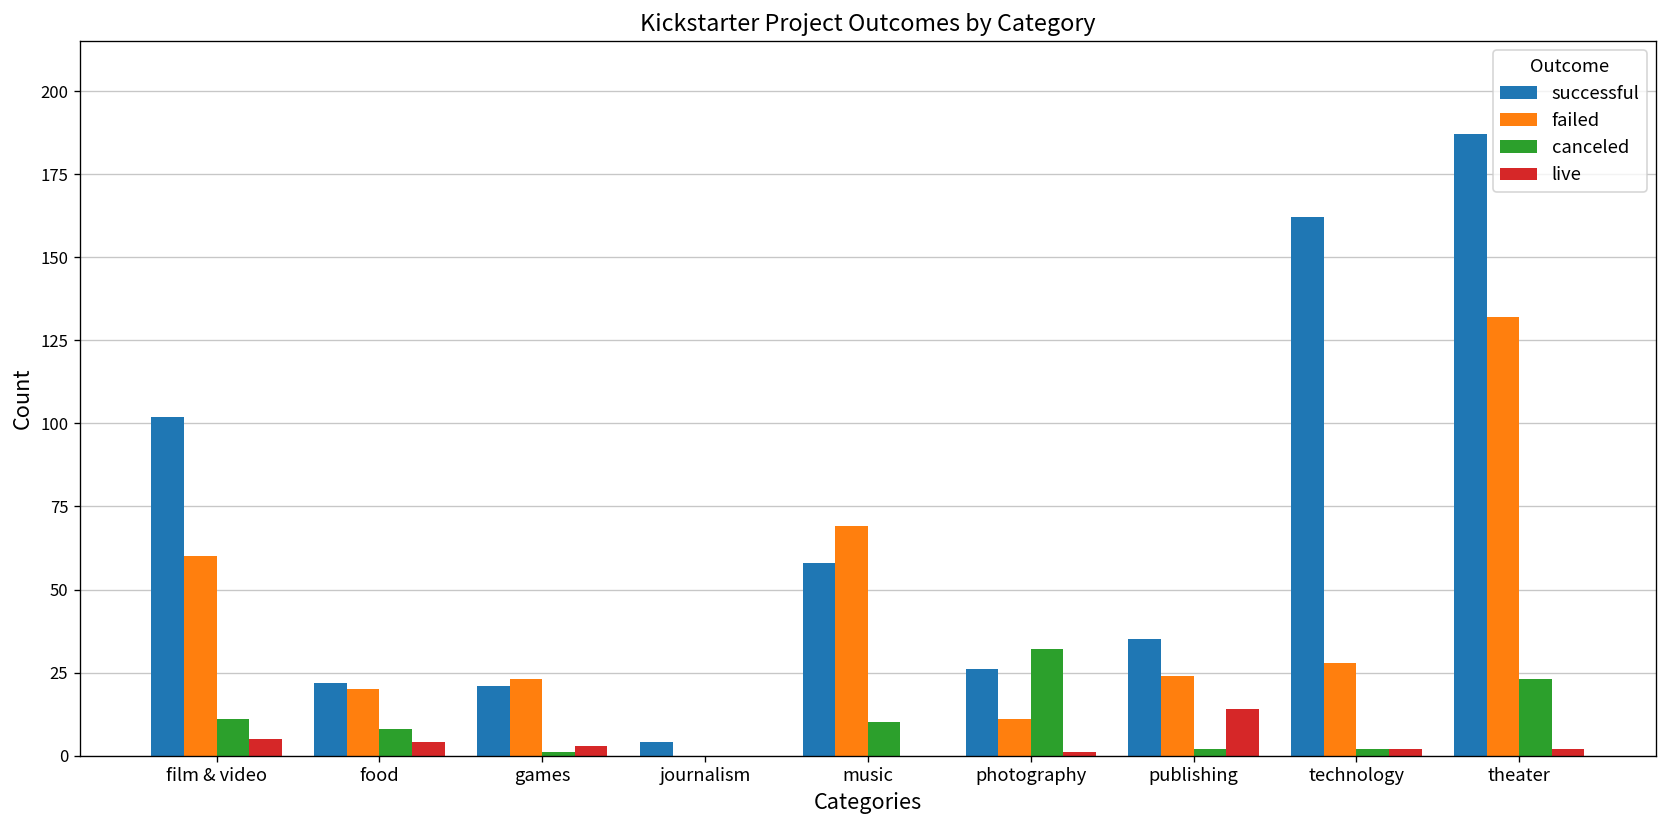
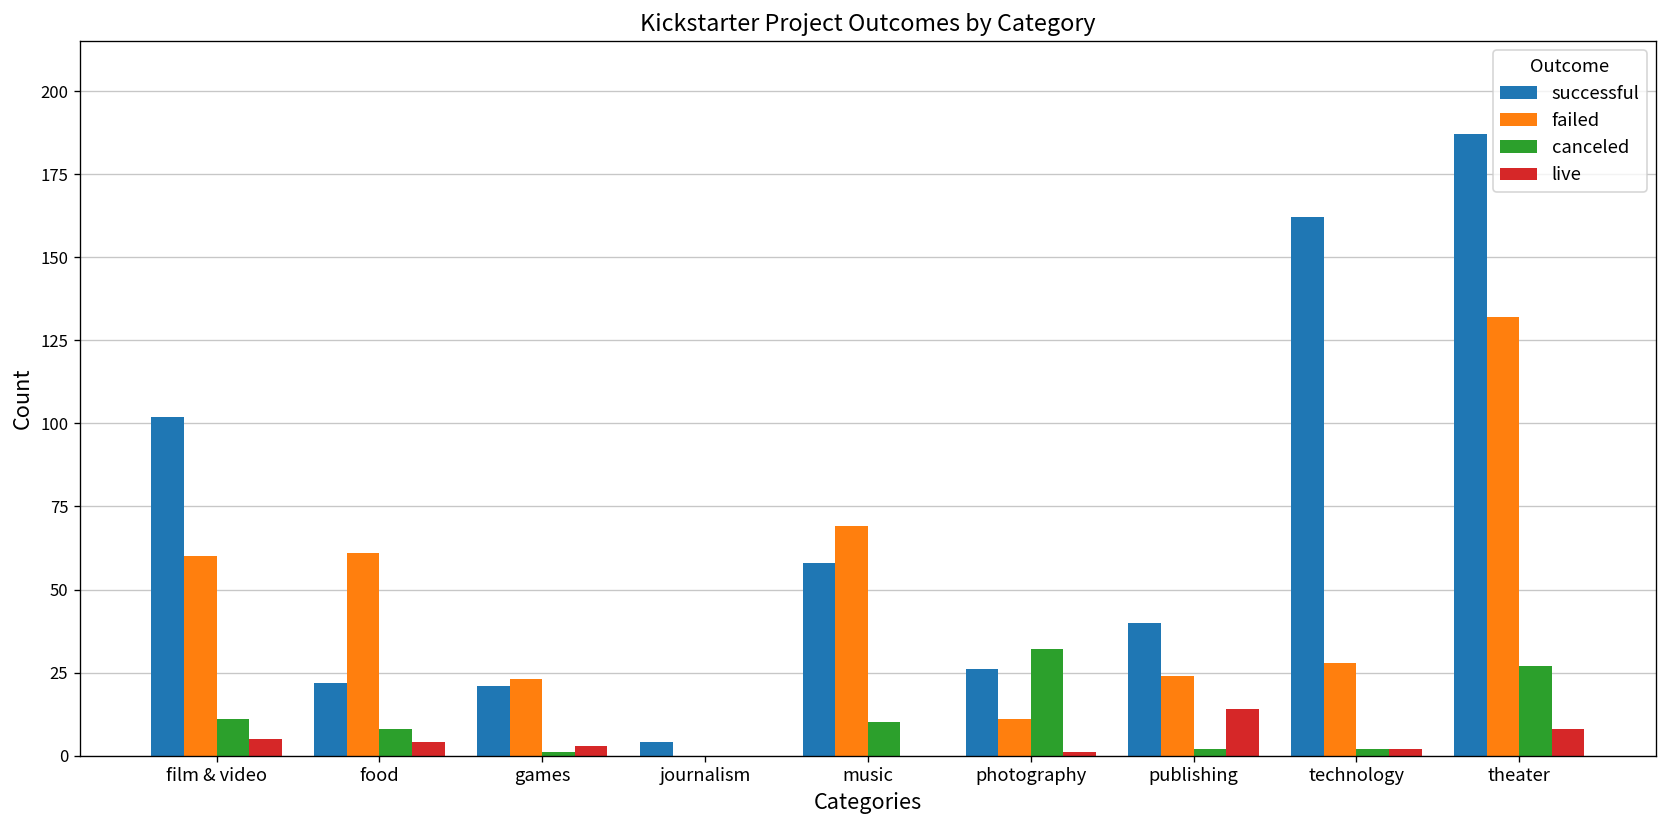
  {
    "successful": {
      "film & video": 102,
      "food": 22,
      "games": 21,
      "journalism": 4,
      "music": 58,
      "photography": 26,
-     "publishing": 35,
+     "publishing": 40,
      "technology": 162,
      "theater": 187
    },
    "failed": {
      "film & video": 60,
-     "food": 20,
+     "food": 61,
      "games": 23,
      "journalism": 0,
      "music": 69,
      "photography": 11,
      "publishing": 24,
      "technology": 28,
      "theater": 132
    },
    "canceled": {
      "film & video": 11,
      "food": 8,
      "games": 1,
      "journalism": 0,
      "music": 10,
      "photography": 32,
      "publishing": 2,
      "technology": 2,
-     "theater": 23
+     "theater": 27
    },
    "live": {
      "film & video": 5,
      "food": 4,
      "games": 3,
      "journalism": 0,
      "music": 0,
      "photography": 1,
      "publishing": 14,
      "technology": 2,
-     "theater": 2
+     "theater": 8
    }
  }
